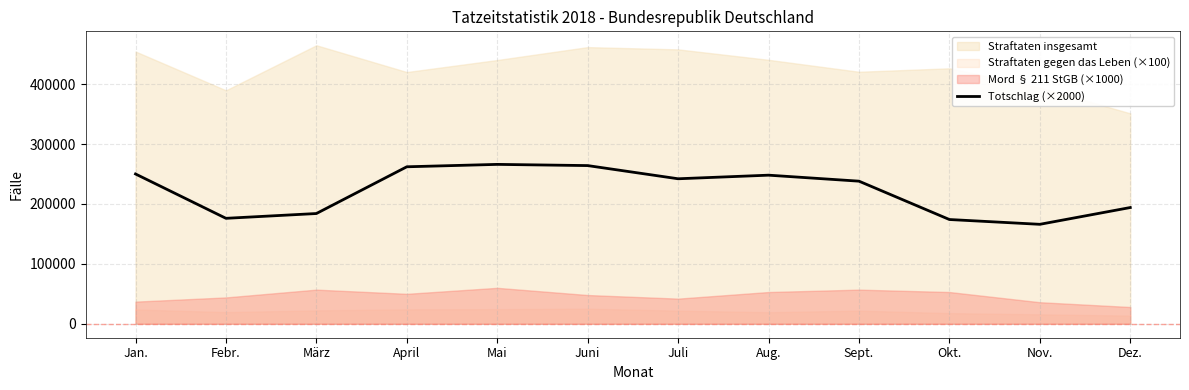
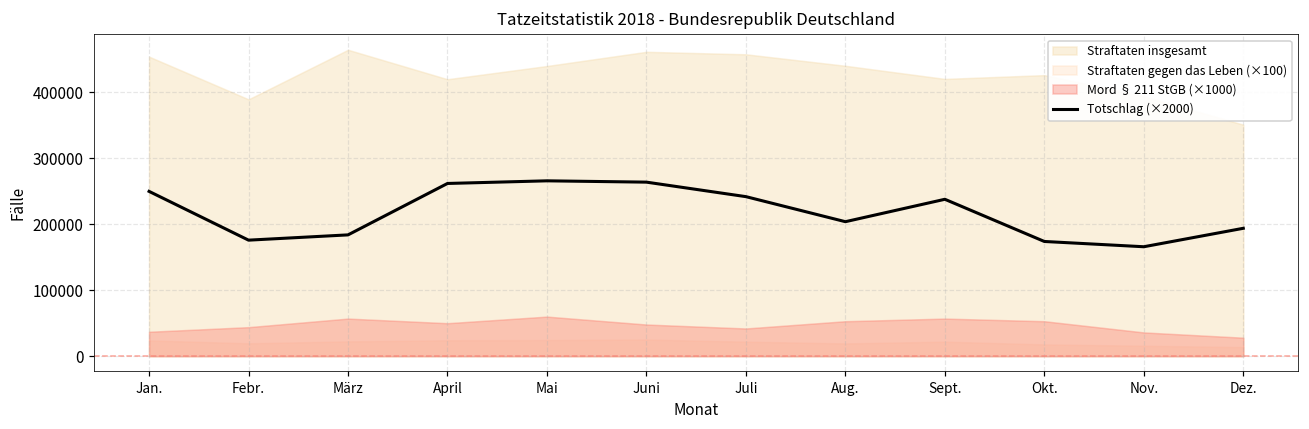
  {
    "Totschlag (×2000)": {
      "Jan.": 250000,
      "Febr.": 180000,
      "März": 180000,
      "April": 260000,
      "Mai": 270000,
      "Juni": 260000,
      "Juli": 240000,
-     "Aug.": 250000,
+     "Aug.": 200000,
      "Sept.": 240000,
      "Okt.": 170000,
      "Nov.": 170000,
      "Dez.": 190000
    },
    "Mord § 211 StGB (×1000)": {
      "Jan.": 40000,
      "Febr.": 40000,
      "März": 60000,
      "April": 50000,
      "Mai": 60000,
      "Juni": 50000,
      "Juli": 40000,
      "Aug.": 50000,
      "Sept.": 60000,
      "Okt.": 50000,
      "Nov.": 40000,
      "Dez.": 30000
    }
  }
